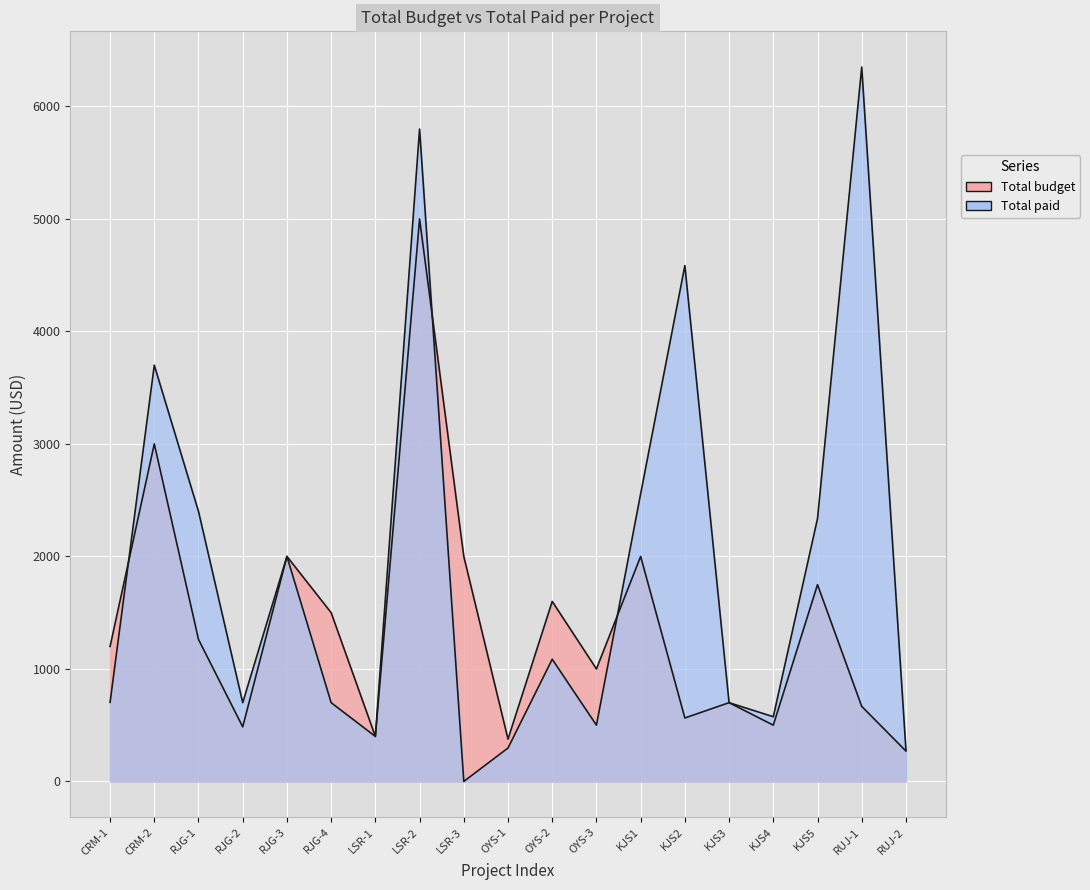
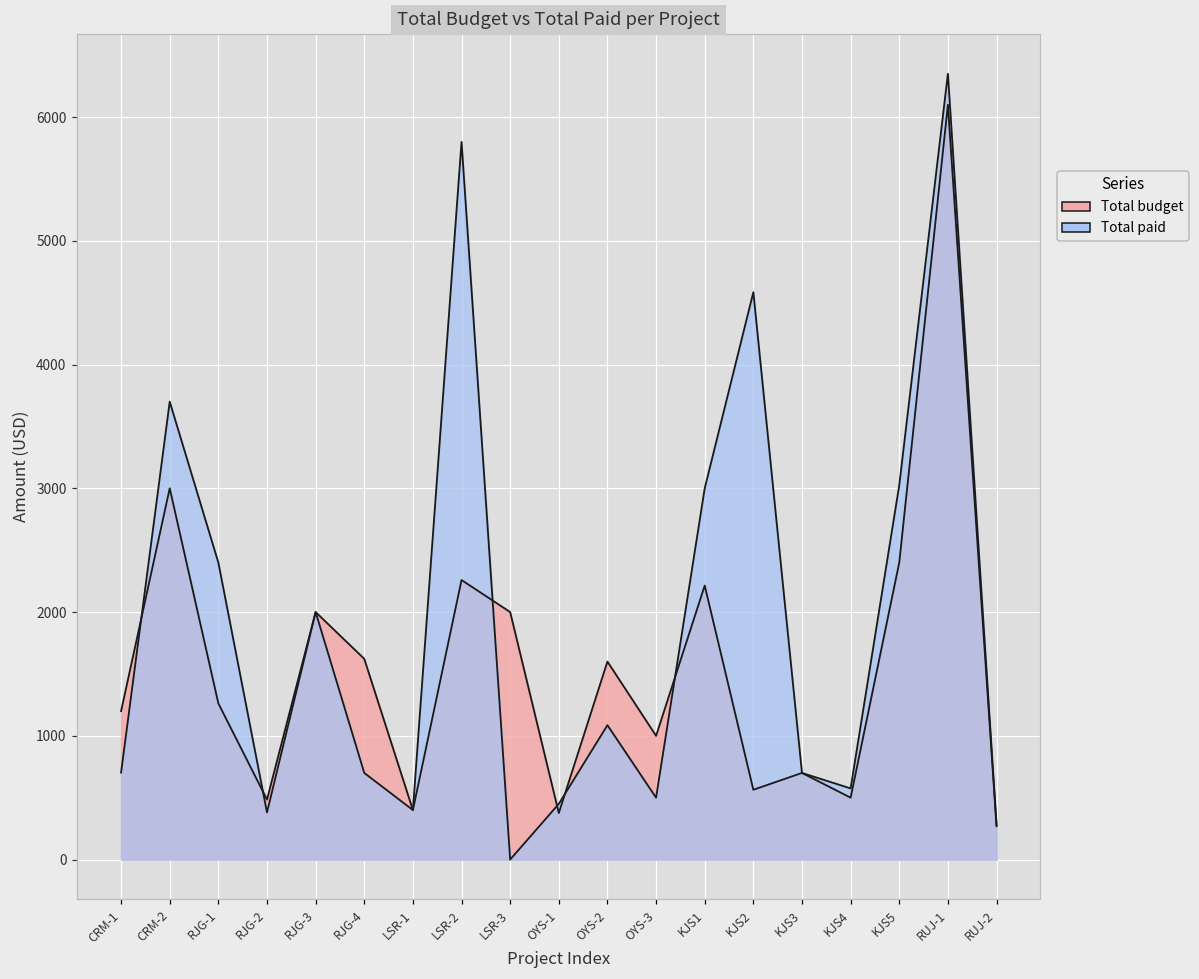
  {
    "Total budget": {
      "CRM-1": 1200,
      "CRM-2": 3000,
      "RJG-1": 1260,
      "RJG-2": 490,
-     "RJG-4": 1500,
-     "LSR-2": 5000,
+     "RJG-4": 1620,
+     "LSR-2": 2260,
      "LSR-3": 2000,
      "OYS-1": 380,
      "OYS-2": 1600,
      "OYS-3": 1000,
-     "KJS1": 2000,
+     "KJS1": 2210,
      "KJS2": 560,
      "KJS4": 500,
-     "KJS5": 1750,
-     "RUJ-1": 670
+     "KJS5": 2400,
+     "RUJ-1": 6100
    },
    "Total paid": {
      "CRM-1": 700,
      "CRM-2": 3700,
      "RJG-1": 2400,
-     "RJG-2": 700,
+     "RJG-2": 380,
      "RJG-4": 700,
      "LSR-2": 5800,
      "LSR-3": 0,
-     "OYS-1": 300,
+     "OYS-1": 450,
      "OYS-2": 1090,
      "OYS-3": 500,
-     "KJS1": 2560,
+     "KJS1": 3000,
      "KJS2": 4590,
      "KJS4": 580,
-     "KJS5": 2340,
+     "KJS5": 3030,
      "RUJ-1": 6350
    }
  }
